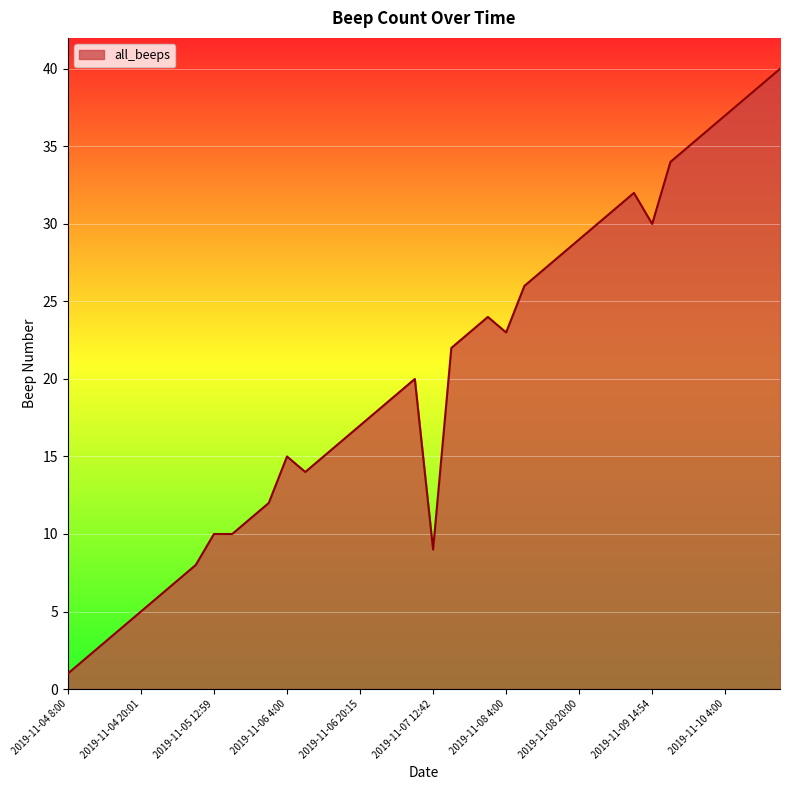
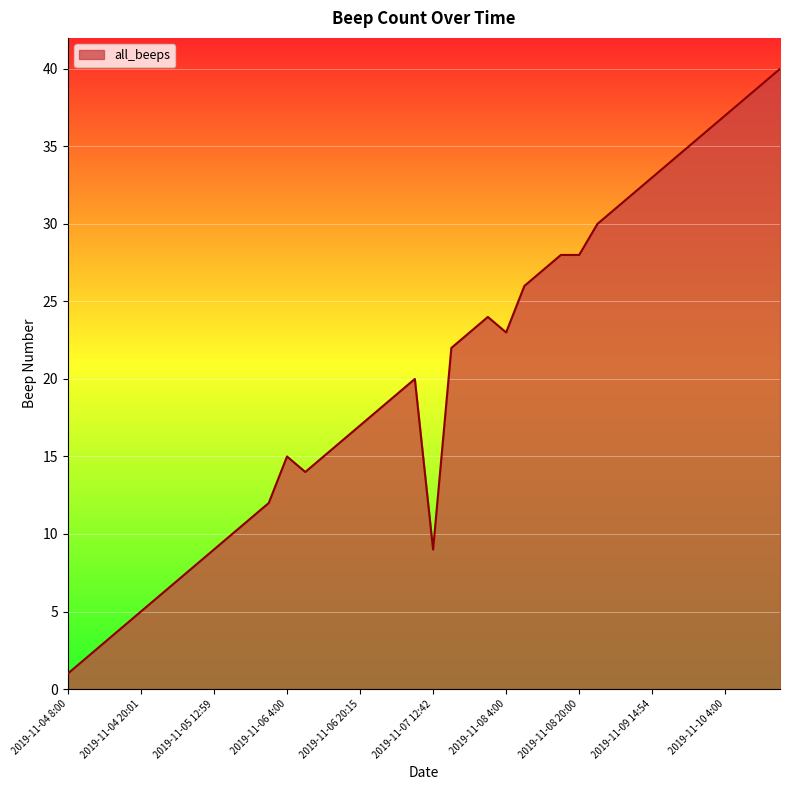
  {
    "2019-11-04 8:00": 1,
    "2019-11-04 20:01": 5,
-   "2019-11-05 12:59": 10,
+   "2019-11-05 12:59": 9,
    "2019-11-06 4:00": 15,
    "2019-11-06 20:15": 17,
    "2019-11-07 12:42": 9,
    "2019-11-08 4:00": 23,
-   "2019-11-08 20:00": 29,
-   "2019-11-09 14:54": 30,
+   "2019-11-08 20:00": 28,
+   "2019-11-09 14:54": 33,
    "2019-11-10 4:00": 37
  }
